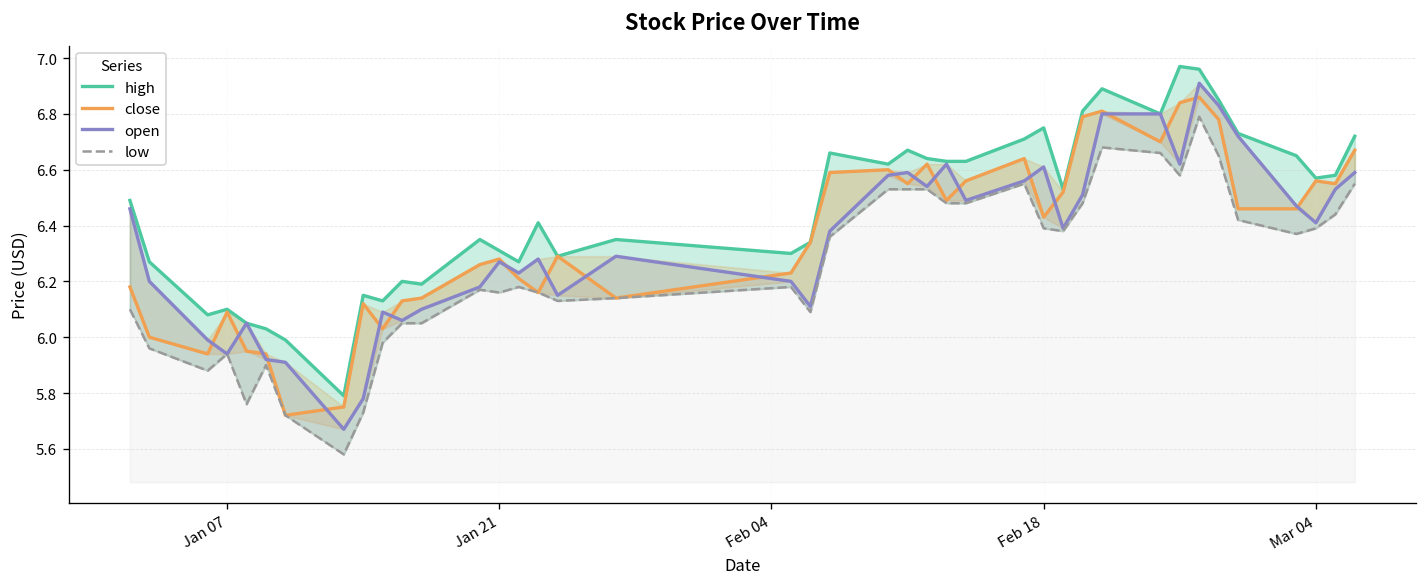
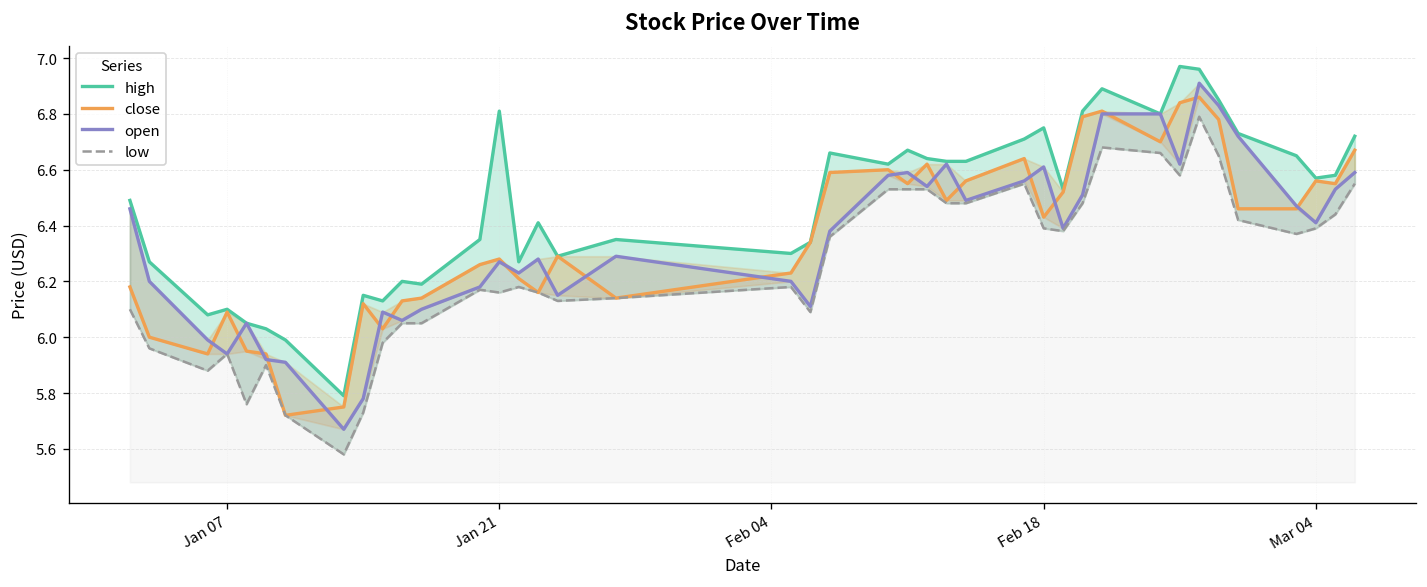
  {
    "high": {
-     "Jan 21": 6.31,
+     "Jan 21": 6.81,
      "Feb 18": 6.75
    }
  }
